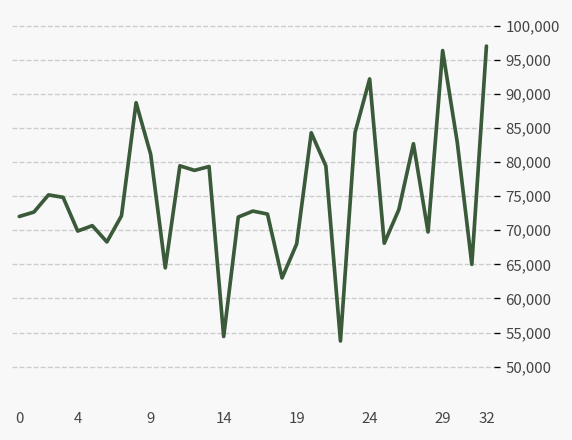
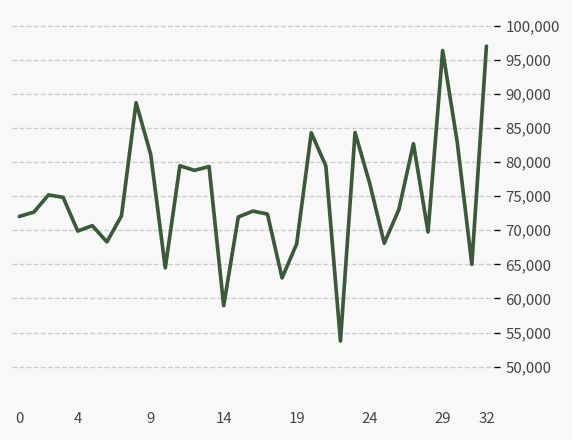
  {
    "0": "72,000",
    "4": "70,000",
    "9": "81,000",
-   "14": "54,000",
+   "14": "59,000",
    "19": "68,000",
-   "24": "92,000",
+   "24": "77,000",
    "29": "96,000",
    "32": "97,000"
  }
